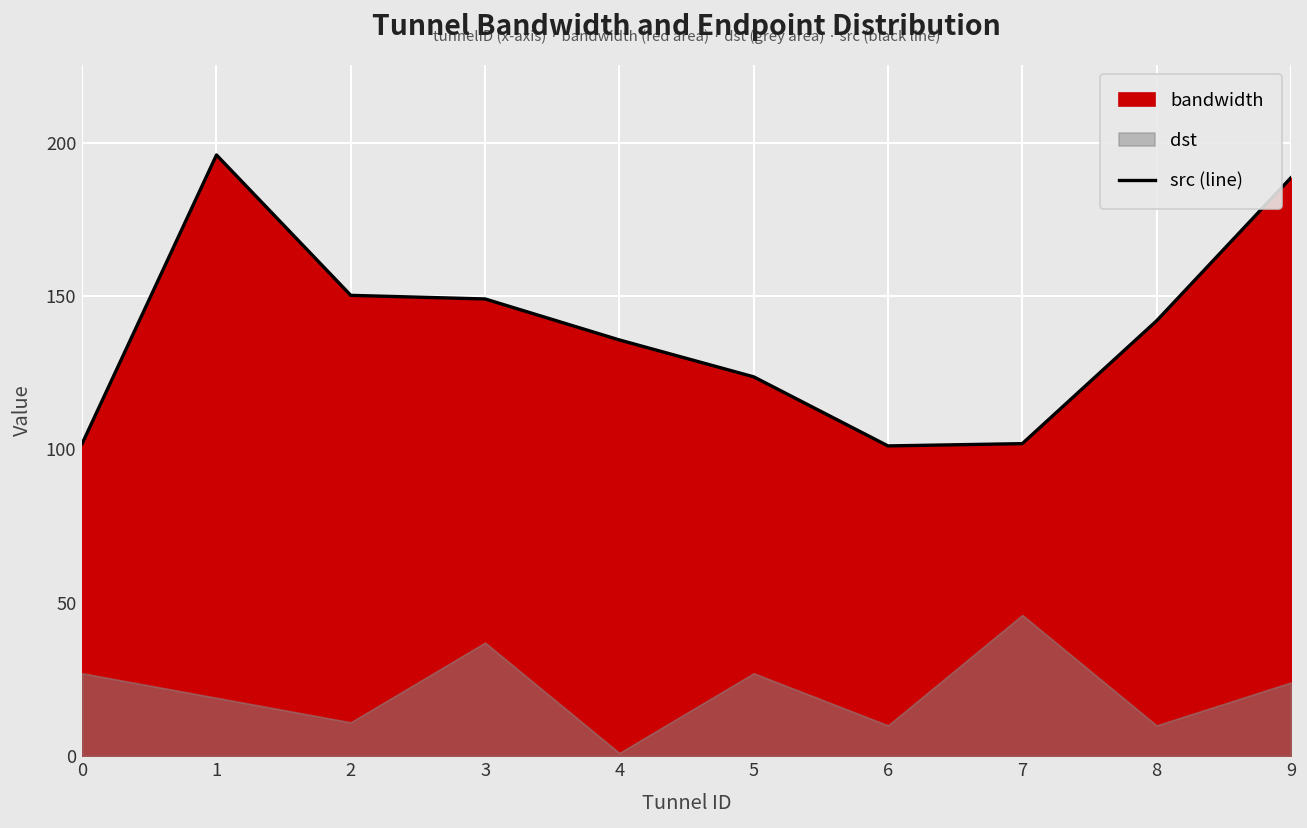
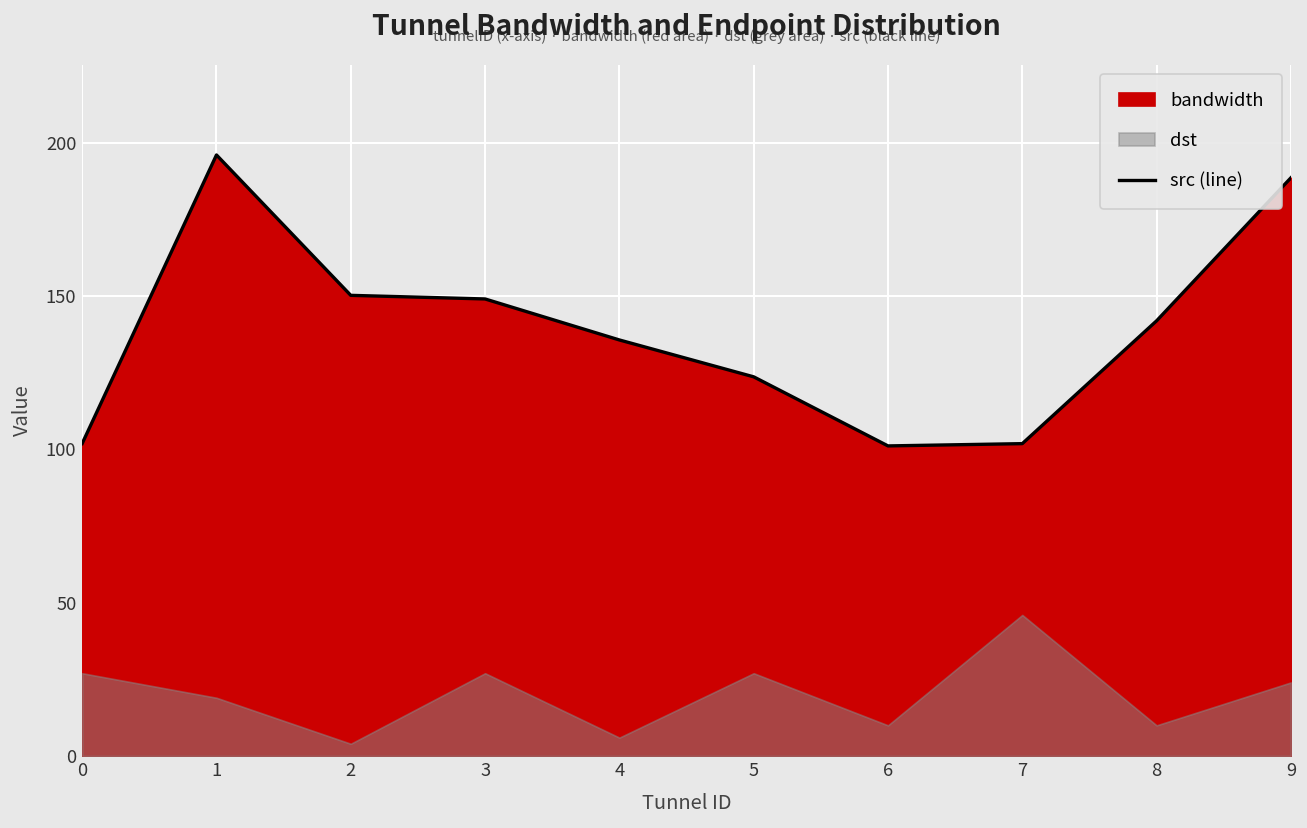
  {
    "bandwidth": {
      "0": 102,
      "1": 196,
      "2": 150,
      "3": 149,
      "4": 136,
      "5": 124,
      "6": 101,
      "7": 102,
      "8": 142,
      "9": 189
    },
    "dst": {
      "0": 27,
      "1": 19,
-     "2": 11,
-     "3": 37,
-     "4": 1,
+     "2": 4,
+     "3": 27,
+     "4": 6,
      "5": 27,
      "6": 10,
      "7": 46,
      "8": 10,
      "9": 24
    }
  }
